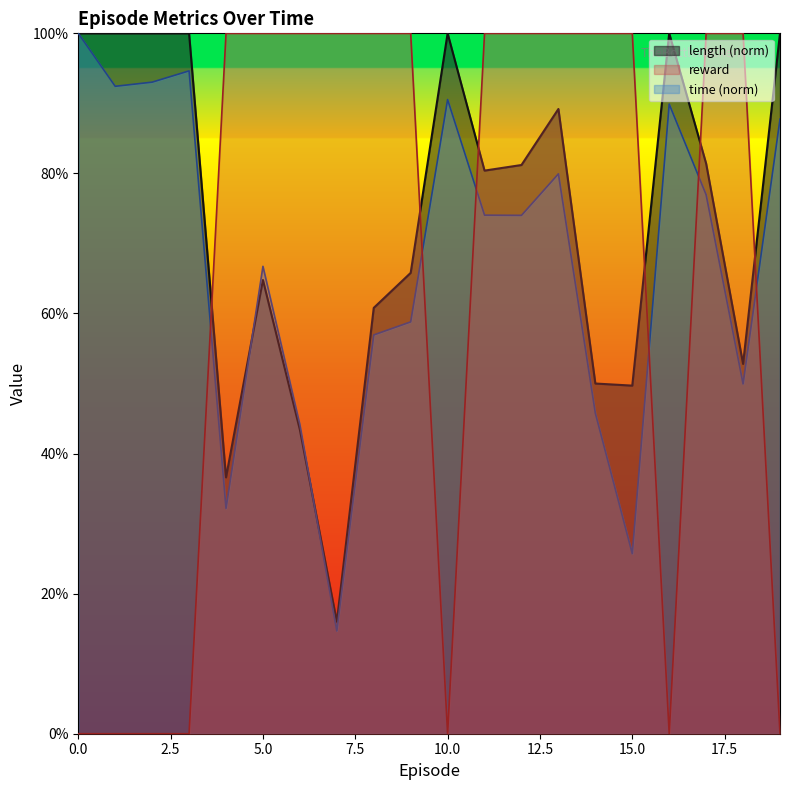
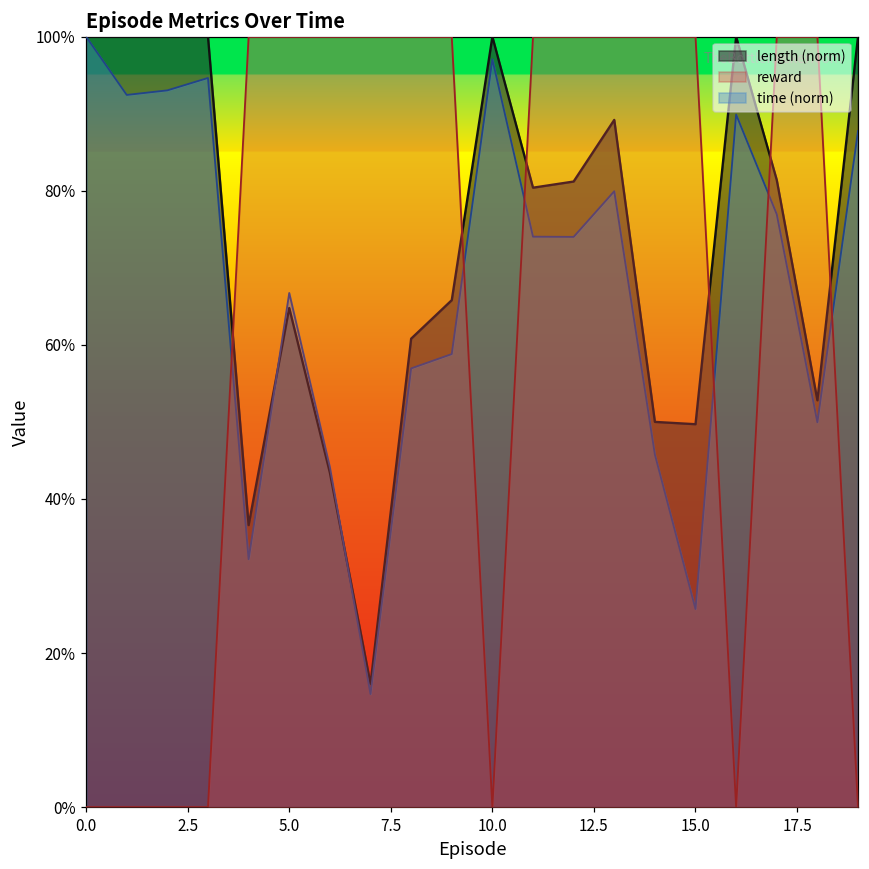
  {
    "length (norm)": {
      "5.0": "65%",
      "10.0": "100%",
      "15.0": "50%"
    },
    "reward": {
      "0.0": "0%",
      "5.0": "100%",
      "10.0": "0%",
      "15.0": "100%"
    },
    "time (norm)": {
      "5.0": "67%",
-     "10.0": "91%",
+     "10.0": "97%",
      "15.0": "26%"
    }
  }
